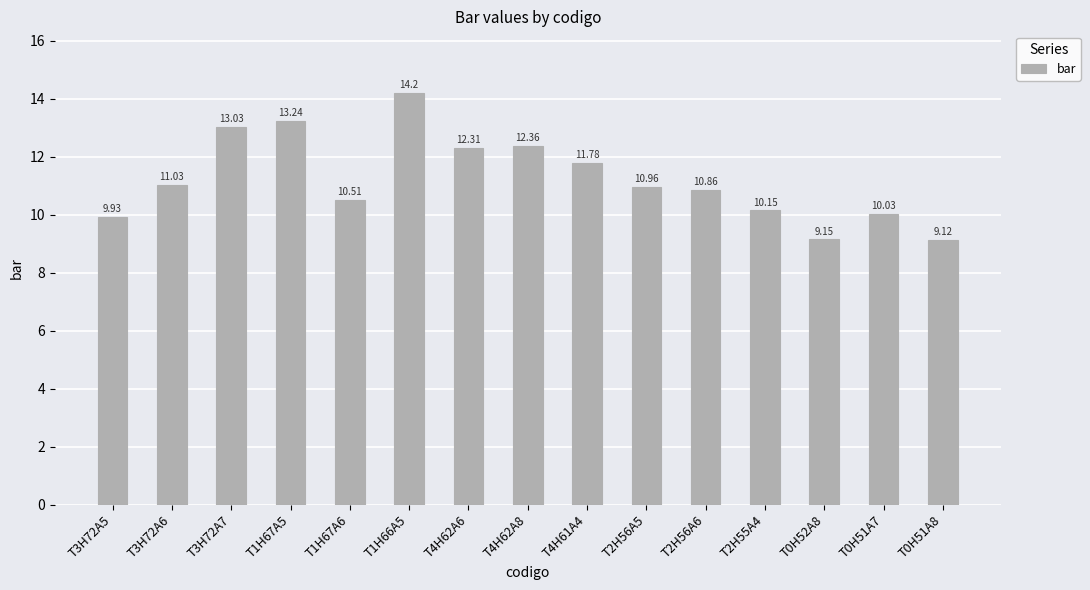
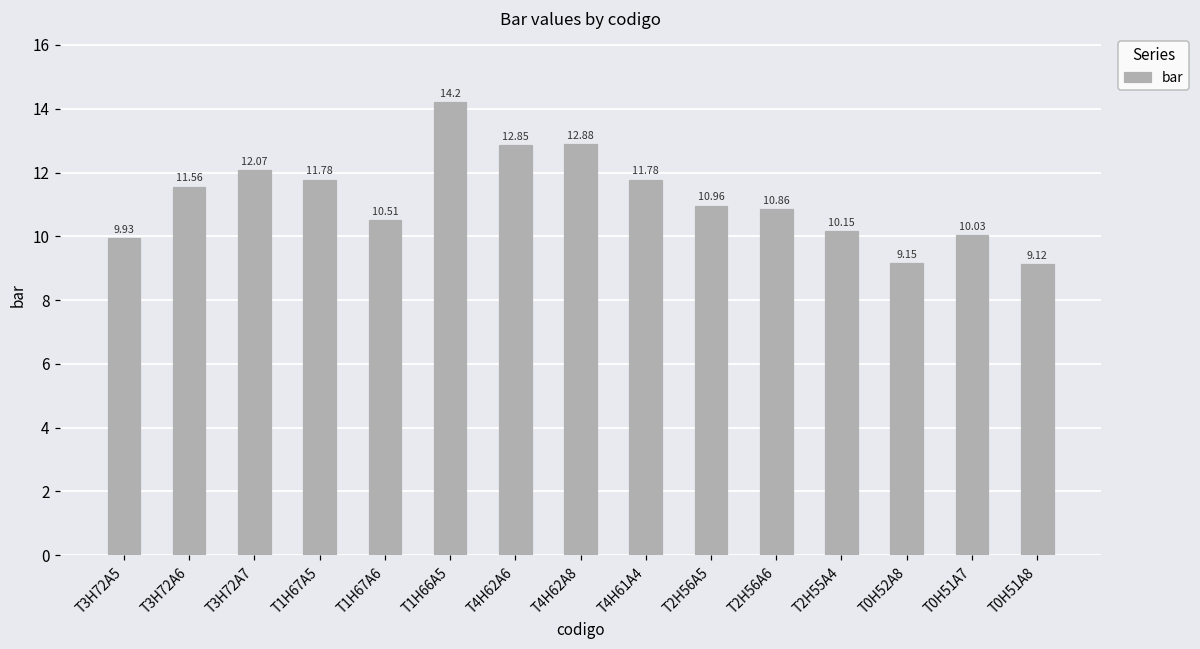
  {
    "T3H72A5": 9.93,
-   "T3H72A6": 11.03,
-   "T3H72A7": 13.03,
-   "T1H67A5": 13.24,
+   "T3H72A6": 11.56,
+   "T3H72A7": 12.07,
+   "T1H67A5": 11.78,
    "T1H67A6": 10.51,
    "T1H66A5": 14.2,
-   "T4H62A6": 12.31,
-   "T4H62A8": 12.36,
+   "T4H62A6": 12.85,
+   "T4H62A8": 12.88,
    "T4H61A4": 11.78,
    "T2H56A5": 10.96,
    "T2H56A6": 10.86,
    "T2H55A4": 10.15,
    "T0H52A8": 9.15,
    "T0H51A7": 10.03,
    "T0H51A8": 9.12
  }
